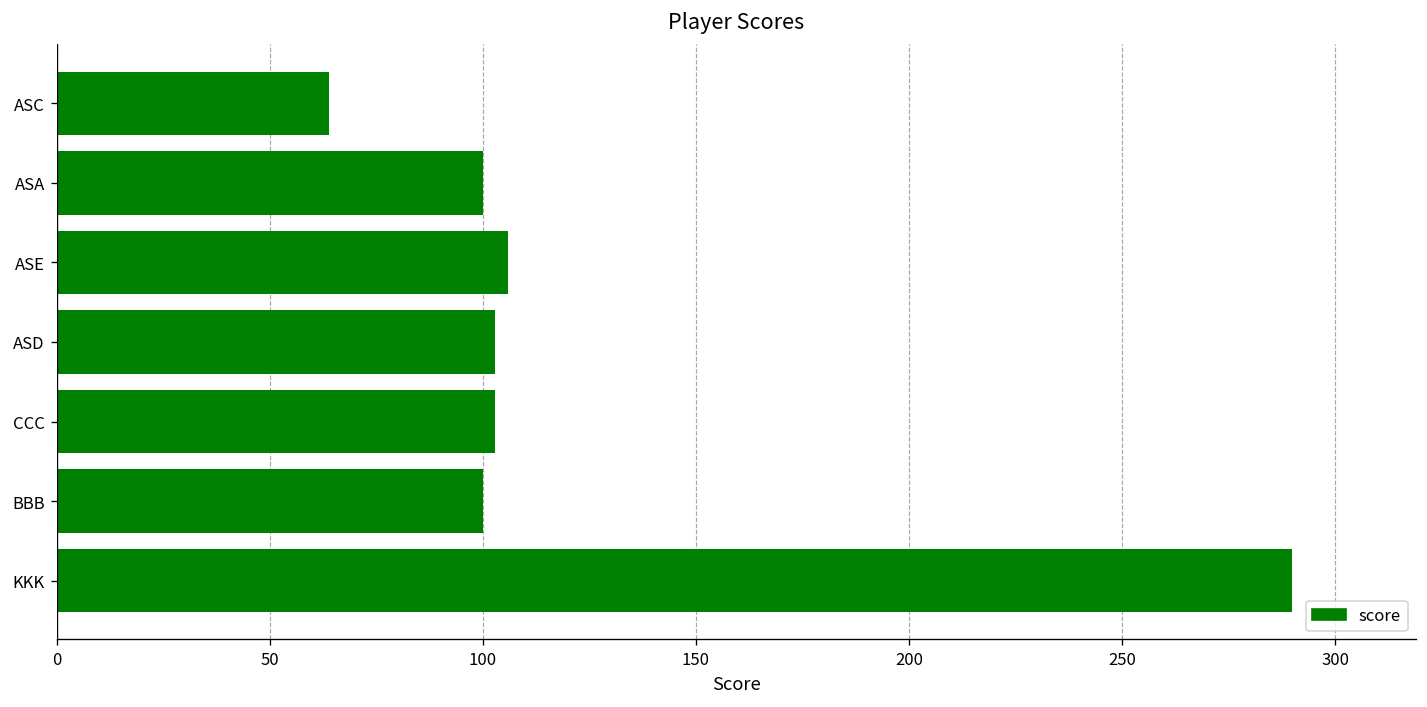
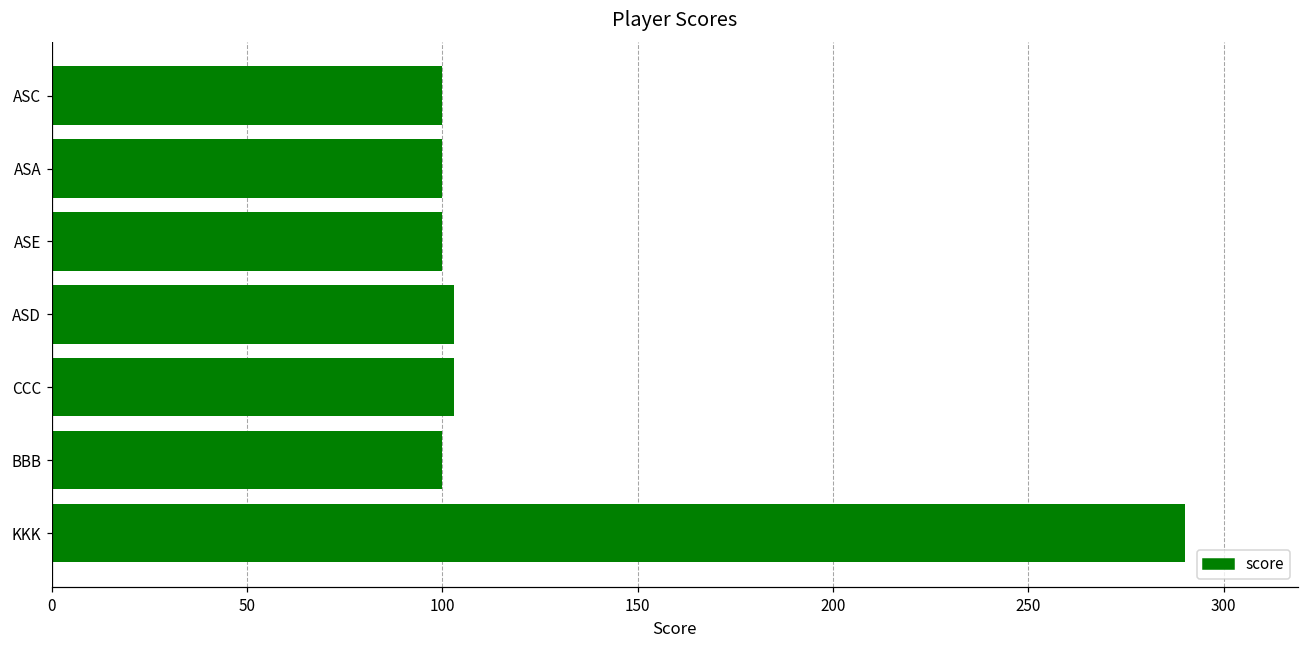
  {
-   "ASC": 64,
+   "ASC": 100,
    "ASA": 100,
-   "ASE": 106,
+   "ASE": 100,
    "ASD": 103,
    "CCC": 103,
    "BBB": 100,
    "KKK": 290
  }
